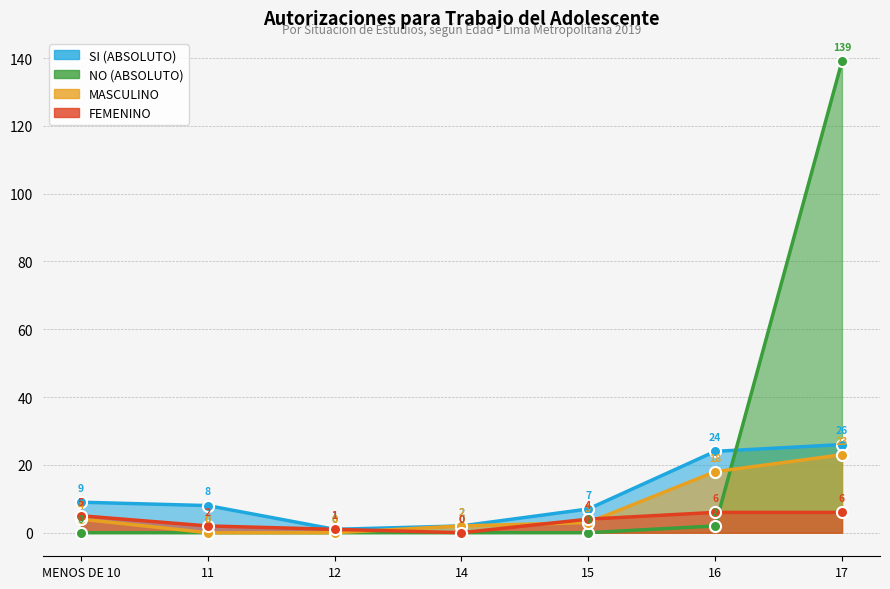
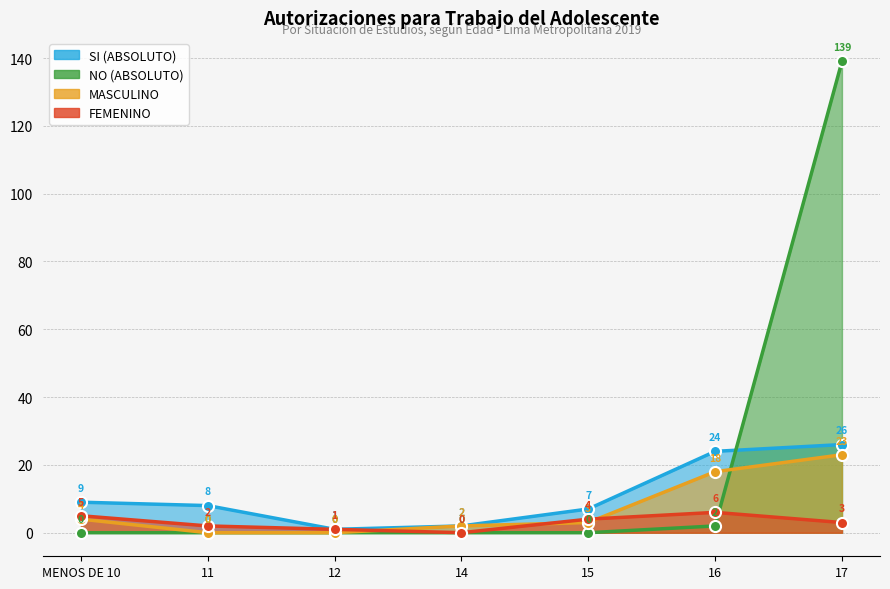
  {
    "SI (ABSOLUTO)": {
      "MENOS DE 10": 9,
      "11": 8,
      "15": 7,
      "16": 24,
      "17": 26
    },
    "NO (ABSOLUTO)": {
      "17": 139
    },
    "FEMENINO": {
      "16": 6,
-     "17": 6
+     "17": 3
    }
  }
